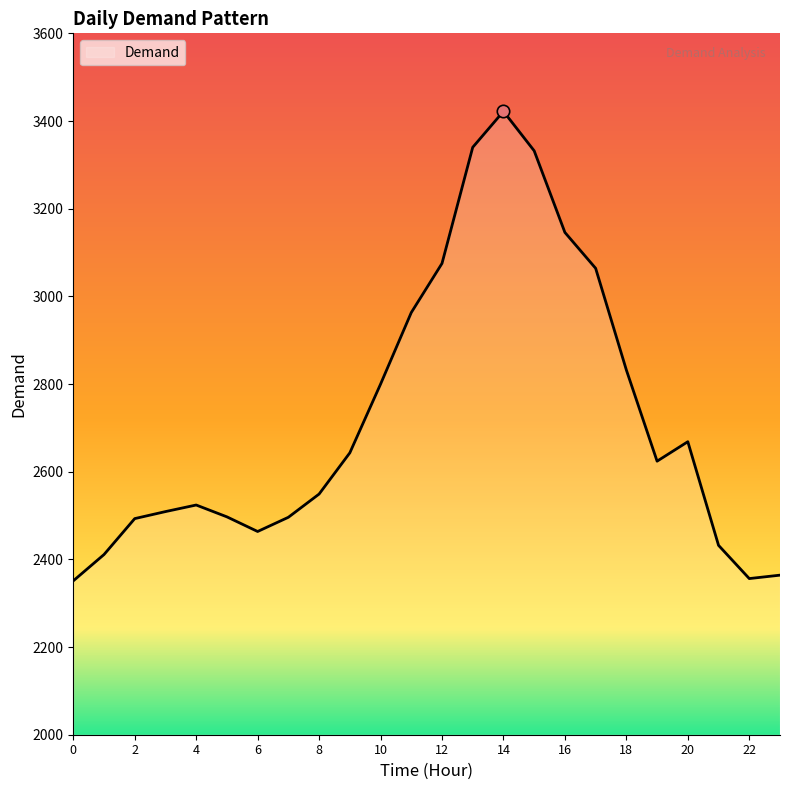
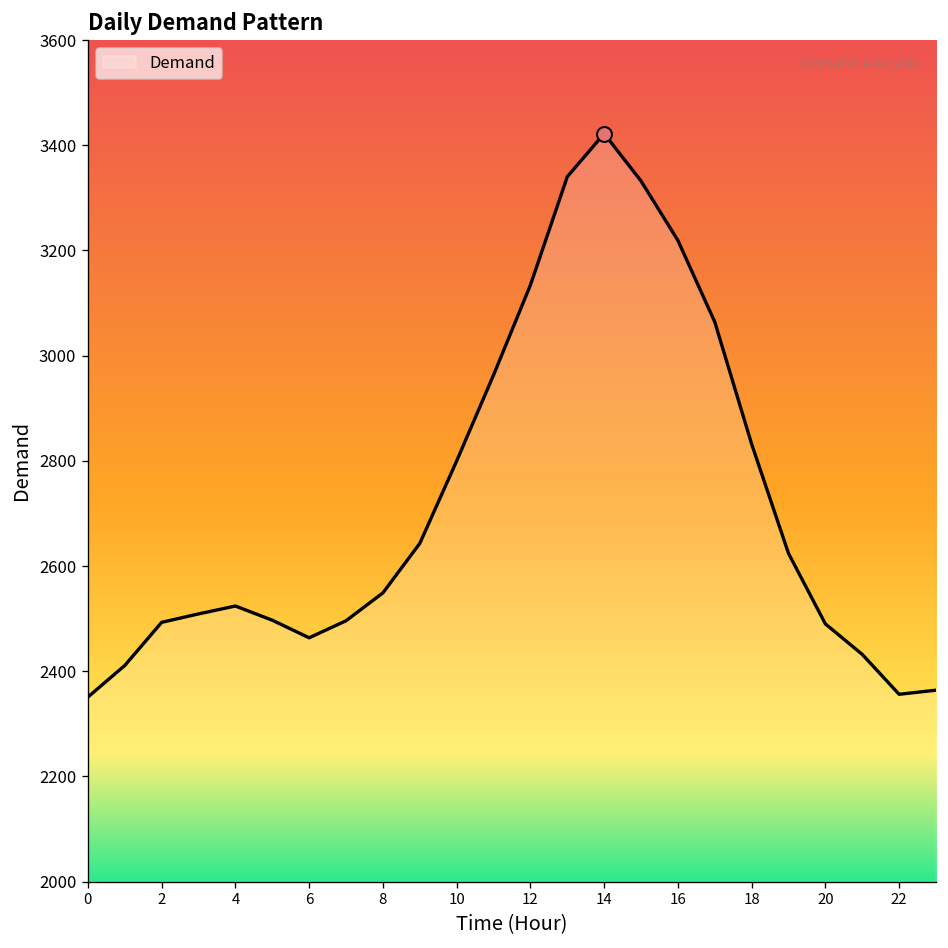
  {
    "Demand": {
      "0": 2350,
      "2": 2490,
      "4": 2520,
      "6": 2460,
      "8": 2550,
      "10": 2800,
-     "12": 3080,
-     "16": 3150,
+     "12": 3130,
+     "16": 3220,
      "18": 2830,
-     "20": 2670,
+     "20": 2490,
      "22": 2360
    }
  }
